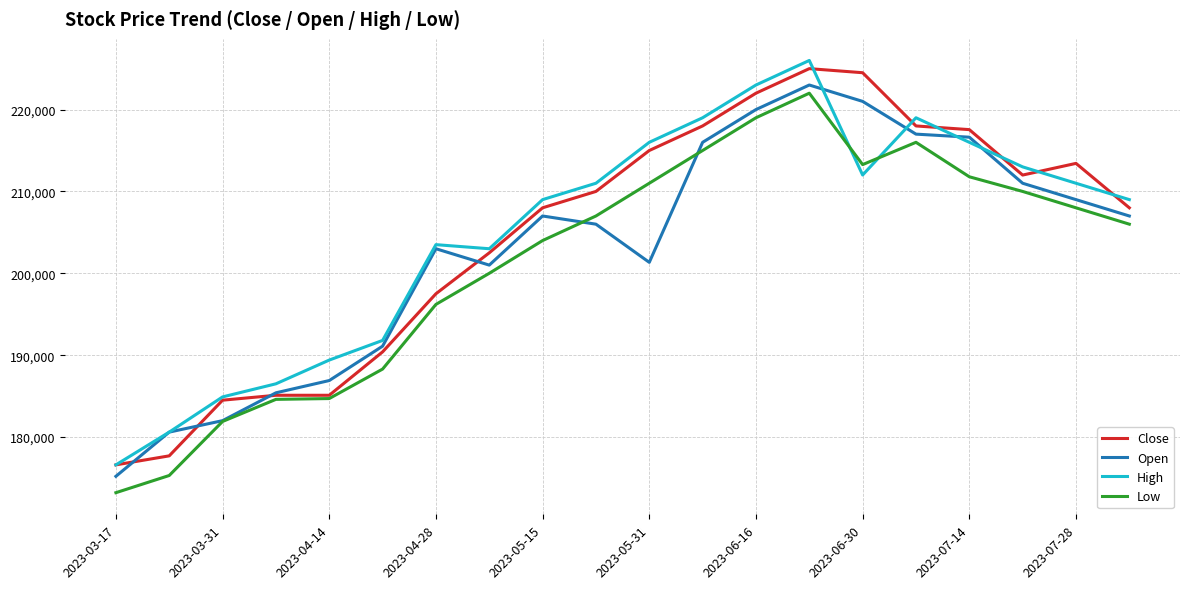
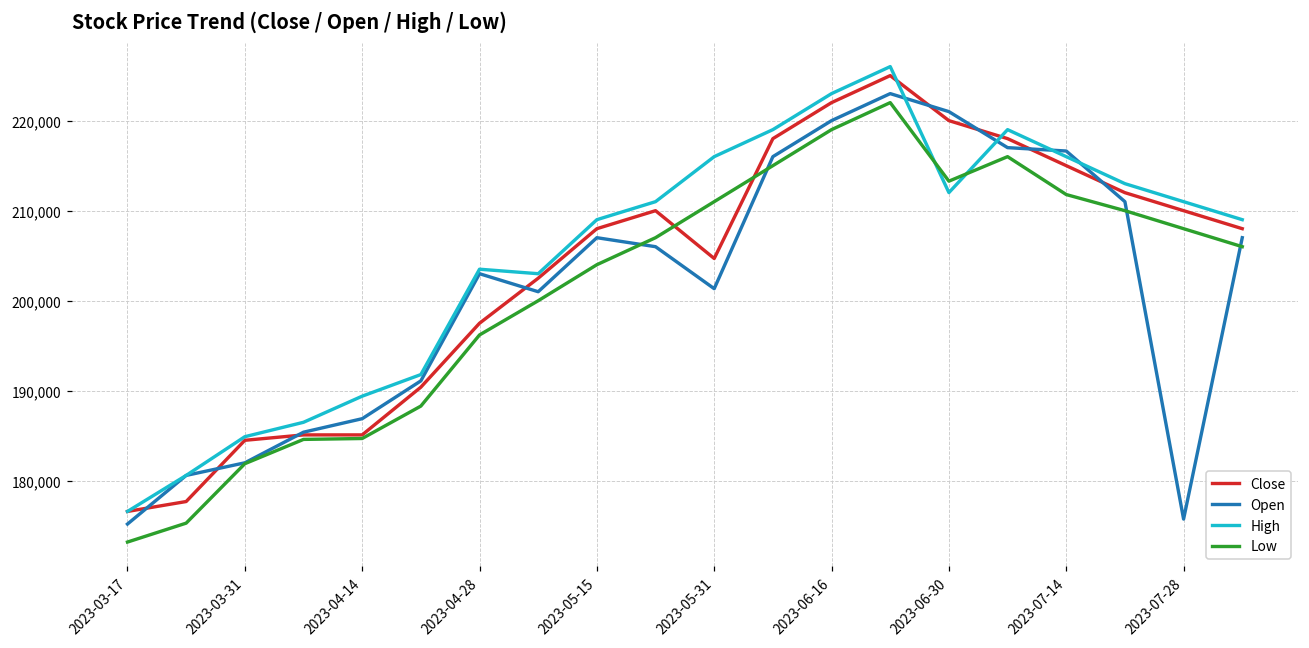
  {
    "Close": {
      "2023-03-31": "185,000",
      "2023-04-14": "185,000",
      "2023-04-28": "198,000",
      "2023-05-15": "208,000",
-     "2023-05-31": "215,000",
+     "2023-05-31": "205,000",
      "2023-06-16": "222,000",
-     "2023-06-30": "225,000",
-     "2023-07-14": "218,000",
-     "2023-07-28": "213,000"
+     "2023-06-30": "220,000",
+     "2023-07-14": "215,000",
+     "2023-07-28": "210,000"
    },
    "Open": {
      "2023-03-17": "175,000",
      "2023-04-14": "187,000",
      "2023-04-28": "203,000",
      "2023-05-15": "207,000",
      "2023-05-31": "201,000",
      "2023-06-16": "220,000",
      "2023-06-30": "221,000",
      "2023-07-14": "217,000",
-     "2023-07-28": "209,000"
+     "2023-07-28": "176,000"
    },
    "High": {
      "2023-03-31": "185,000",
      "2023-04-14": "189,000",
      "2023-04-28": "204,000",
      "2023-05-15": "209,000",
      "2023-05-31": "216,000",
      "2023-06-16": "223,000",
      "2023-06-30": "212,000",
      "2023-07-14": "216,000",
      "2023-07-28": "211,000"
    },
    "Low": {
      "2023-03-17": "173,000",
      "2023-04-14": "185,000",
      "2023-04-28": "196,000",
      "2023-05-15": "204,000",
      "2023-05-31": "211,000",
      "2023-06-16": "219,000",
      "2023-06-30": "213,000",
      "2023-07-14": "212,000",
      "2023-07-28": "208,000"
    }
  }
